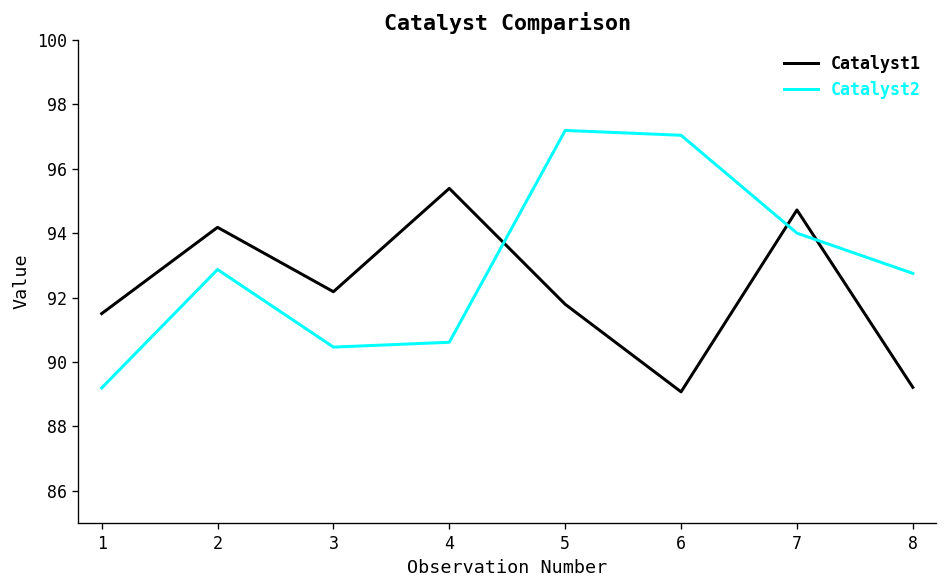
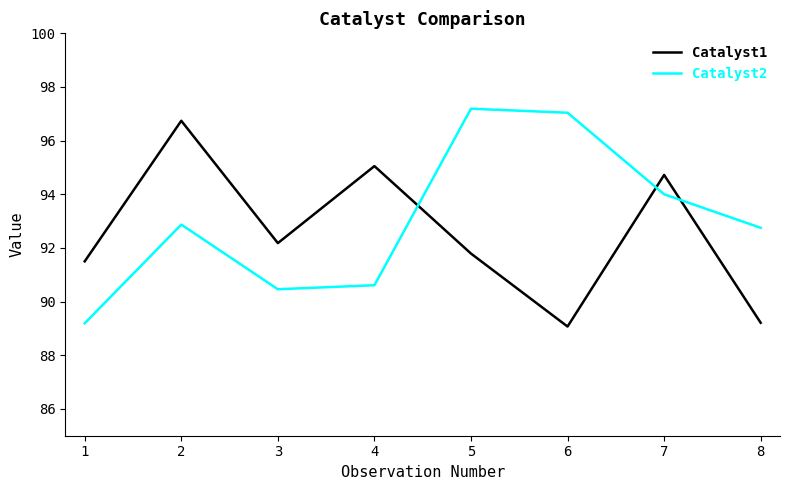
  {
    "Catalyst1": {
      "1": 91.5,
-     "2": 94.2,
+     "2": 96.7,
      "3": 92.2,
-     "4": 95.4,
+     "4": 95.1,
      "5": 91.8,
      "6": 89.1,
      "7": 94.7,
      "8": 89.2
    },
    "Catalyst2": {
      "1": 89.2,
      "2": 92.9,
      "3": 90.5,
      "4": 90.6,
      "5": 97.2,
      "6": 97.0,
      "7": 94.0,
      "8": 92.8
    }
  }
